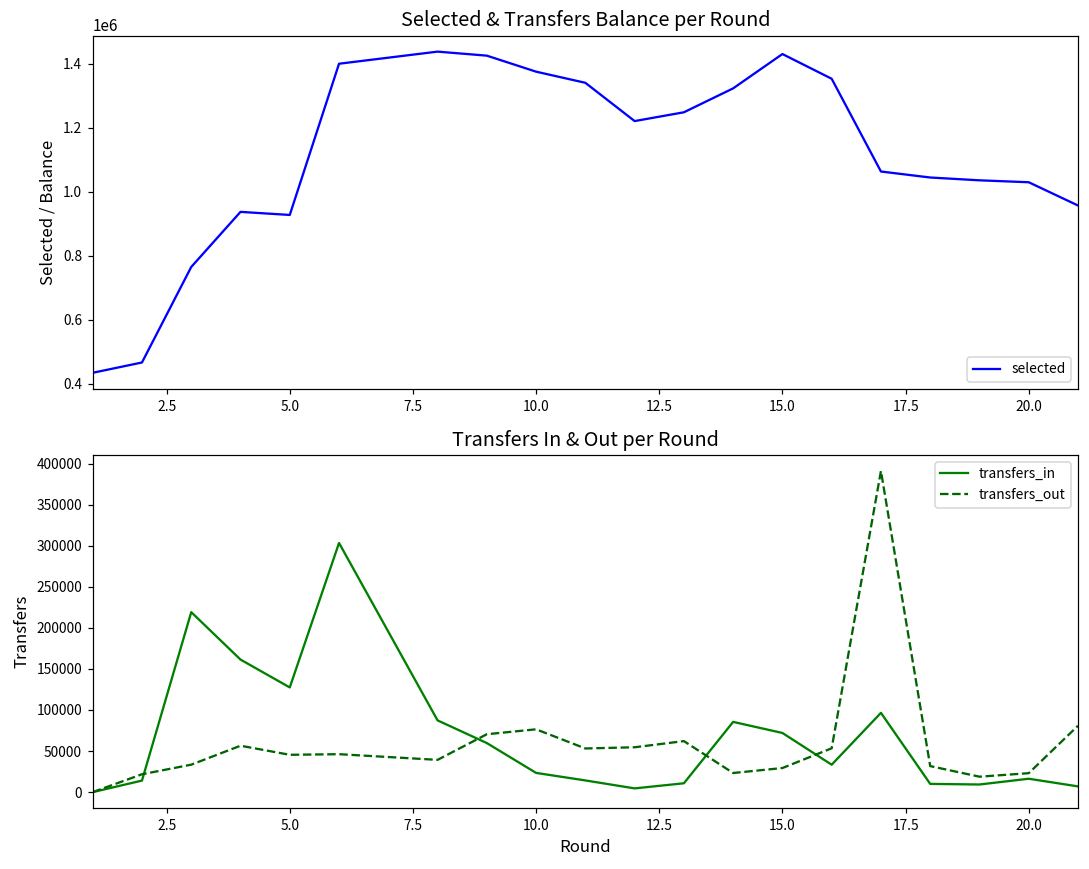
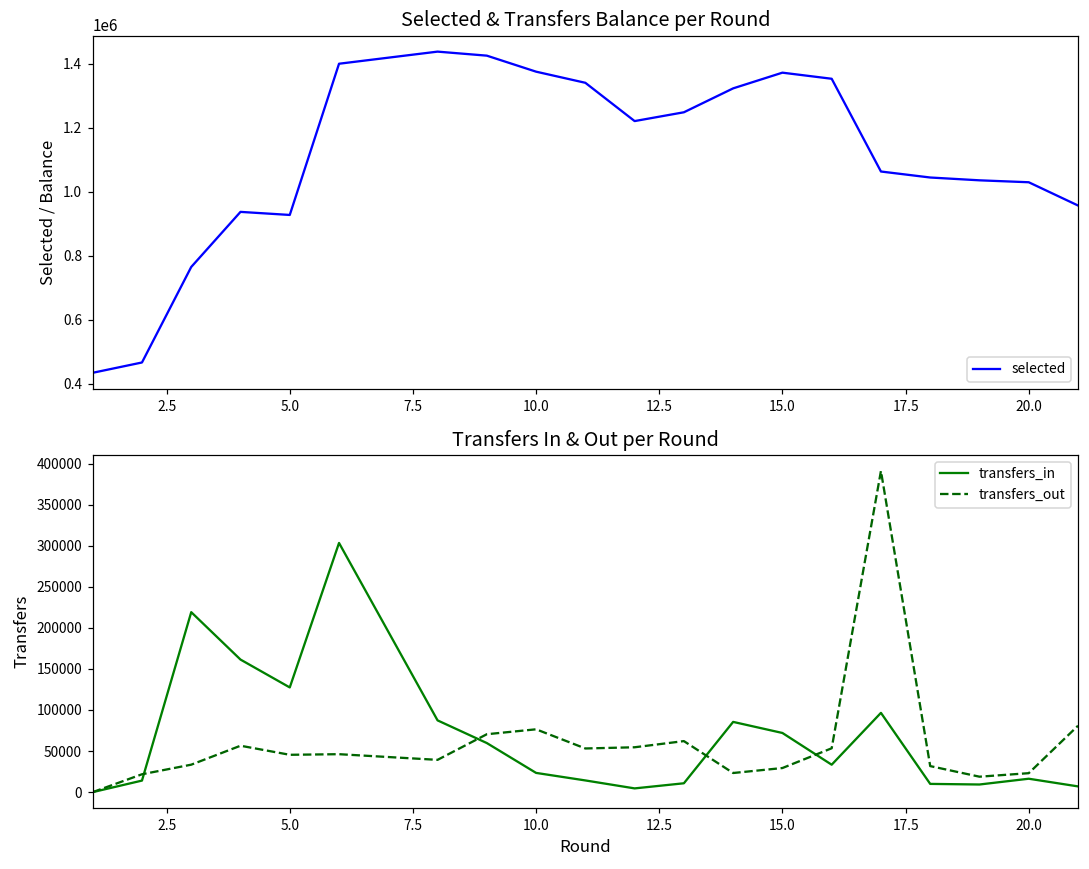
  {
    "Selected & Transfers Balance per Round": {
      "5.0": 930000,
      "10.0": 1380000,
-     "15.0": 1430000,
+     "15.0": 1370000,
      "20.0": 1030000
    }
  }
